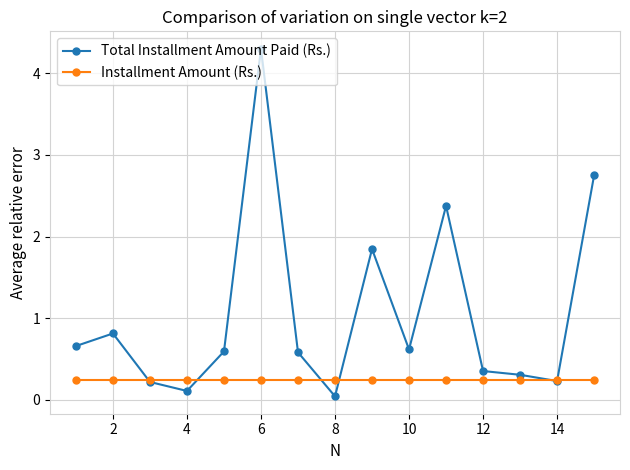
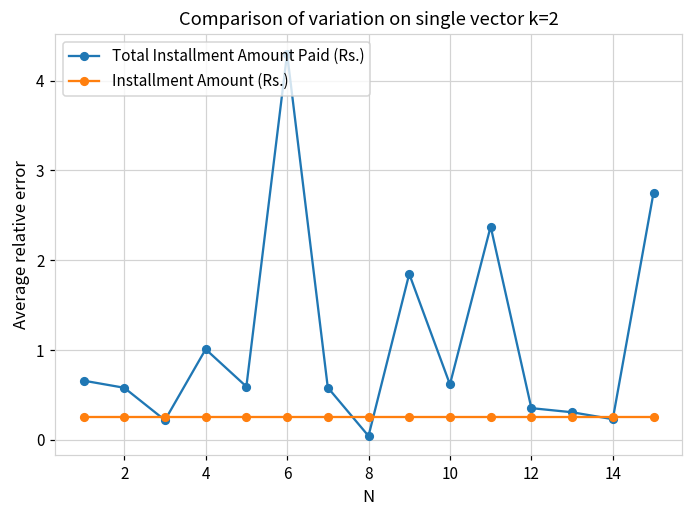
  {
    "Total Installment Amount Paid (Rs.)": {
-     "2": 0.8,
-     "4": 0.1,
+     "2": 0.6,
+     "4": 1.0,
      "8": 0.0,
      "10": 0.6,
      "12": 0.4
    },
    "Installment Amount (Rs.)": {
      "2": 0.3,
      "4": 0.3,
      "6": 0.3,
      "8": 0.3,
      "10": 0.3,
      "12": 0.3
    }
  }
